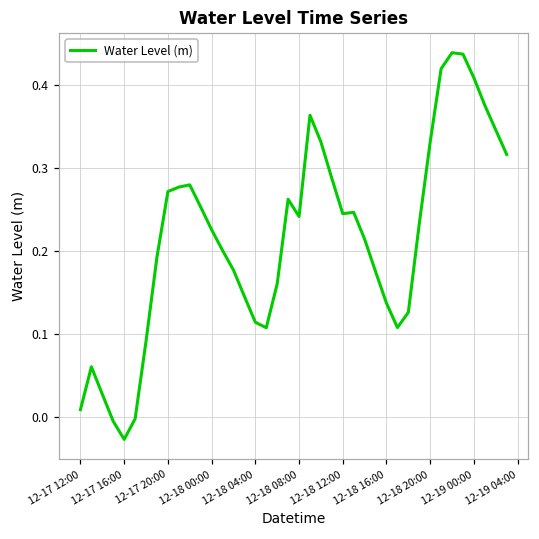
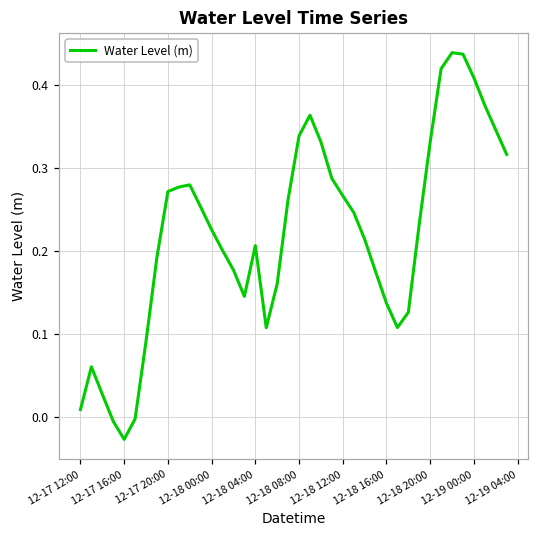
  {
    "12-17 12:00": 0.01,
    "12-17 16:00": -0.03,
    "12-17 20:00": 0.27,
    "12-18 00:00": 0.23,
-   "12-18 04:00": 0.11,
-   "12-18 08:00": 0.24,
-   "12-18 12:00": 0.25,
+   "12-18 04:00": 0.21,
+   "12-18 08:00": 0.34,
+   "12-18 12:00": 0.27,
    "12-18 16:00": 0.14,
    "12-18 20:00": 0.33,
    "12-19 00:00": 0.41
  }
